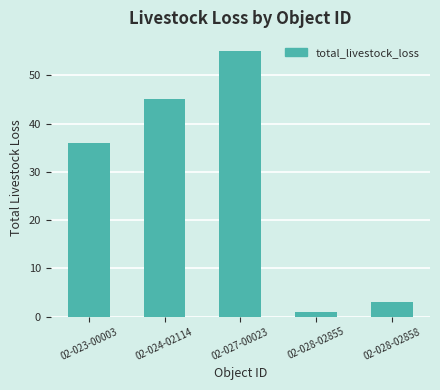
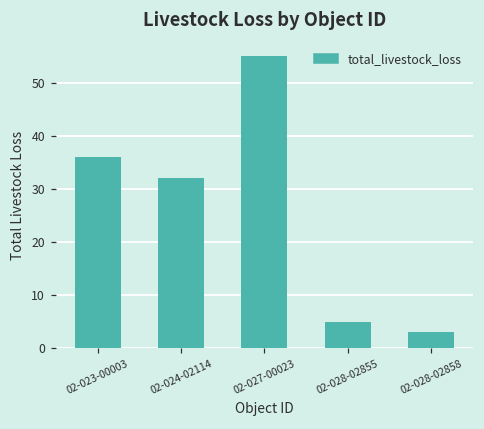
  {
    "02-023-00003": 36,
-   "02-024-02114": 45,
+   "02-024-02114": 32,
    "02-027-00023": 55,
-   "02-028-02855": 1,
+   "02-028-02855": 5,
    "02-028-02858": 3
  }
